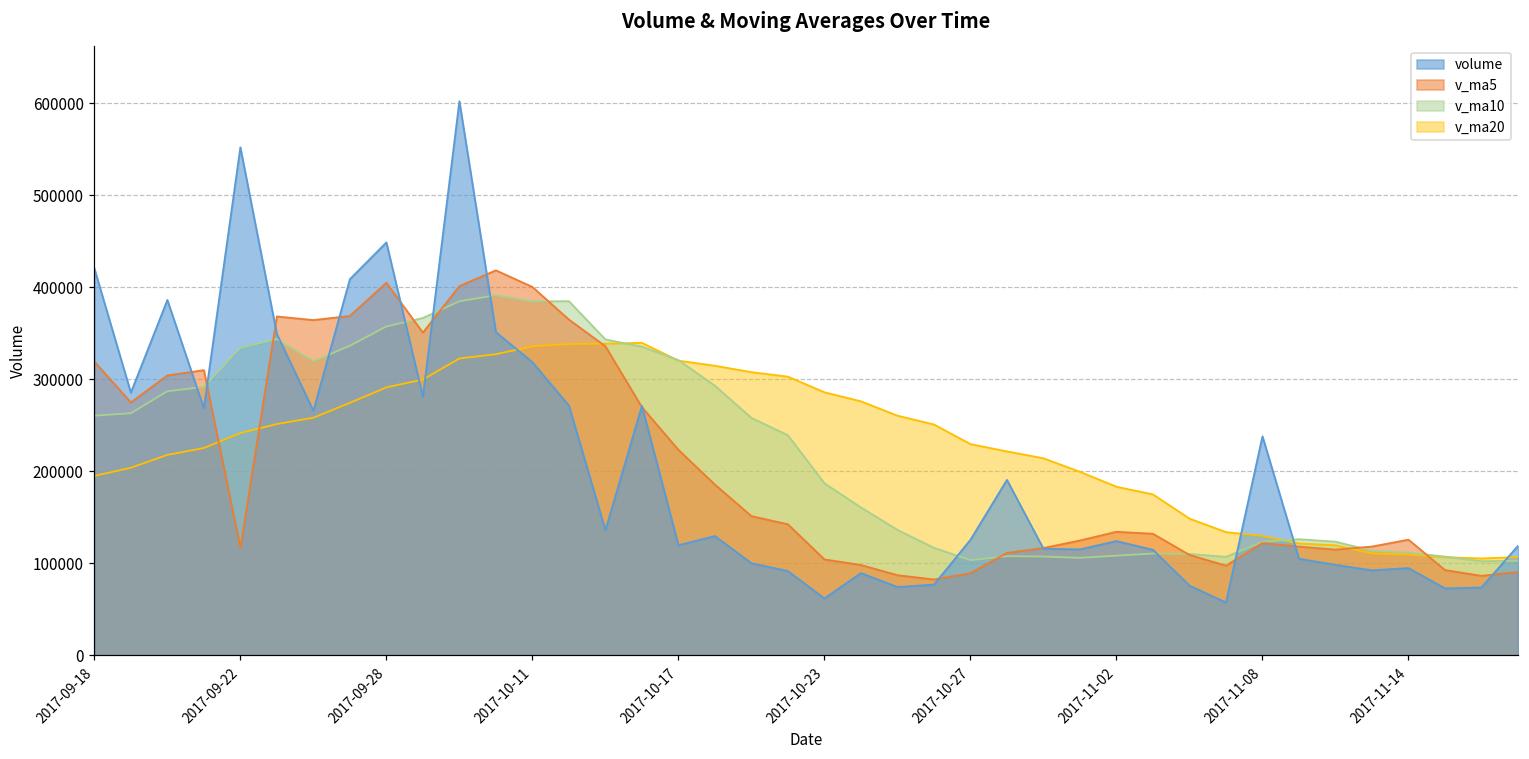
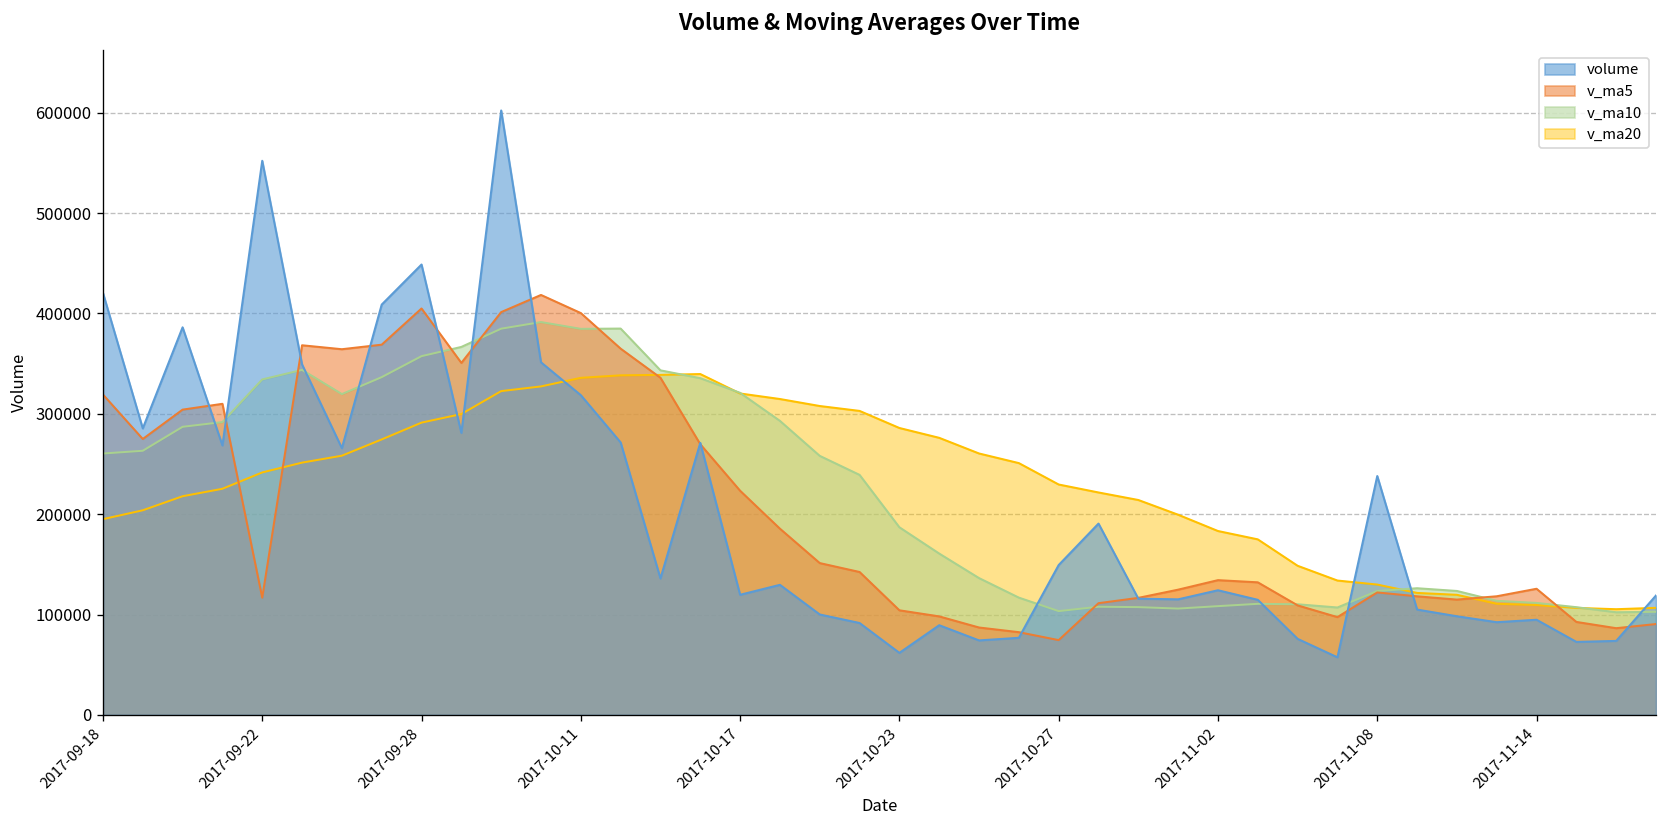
  {
    "v_ma20": {
      "2017-09-18": 200000,
      "2017-09-22": 240000,
      "2017-09-28": 290000,
      "2017-10-11": 340000,
      "2017-10-23": 290000,
      "2017-10-27": 230000,
      "2017-11-02": 180000,
      "2017-11-08": 130000
    },
    "v_ma10": {
      "2017-09-18": 260000,
      "2017-09-22": 330000,
      "2017-09-28": 360000,
      "2017-10-11": 380000,
      "2017-10-23": 190000,
      "2017-10-27": 100000,
      "2017-11-02": 110000
    },
    "v_ma5": {
      "2017-09-18": 320000,
      "2017-09-22": 120000,
      "2017-09-28": 400000,
      "2017-10-11": 400000,
      "2017-10-17": 220000,
      "2017-10-23": 100000,
-     "2017-10-27": 90000,
+     "2017-10-27": 70000,
      "2017-11-02": 130000,
      "2017-11-14": 130000
    },
    "volume": {
      "2017-09-18": 420000,
      "2017-09-22": 550000,
      "2017-09-28": 450000,
      "2017-10-11": 320000,
      "2017-10-17": 120000,
      "2017-10-23": 60000,
-     "2017-10-27": 130000,
+     "2017-10-27": 150000,
      "2017-11-02": 120000,
      "2017-11-08": 240000,
      "2017-11-14": 90000
    }
  }
